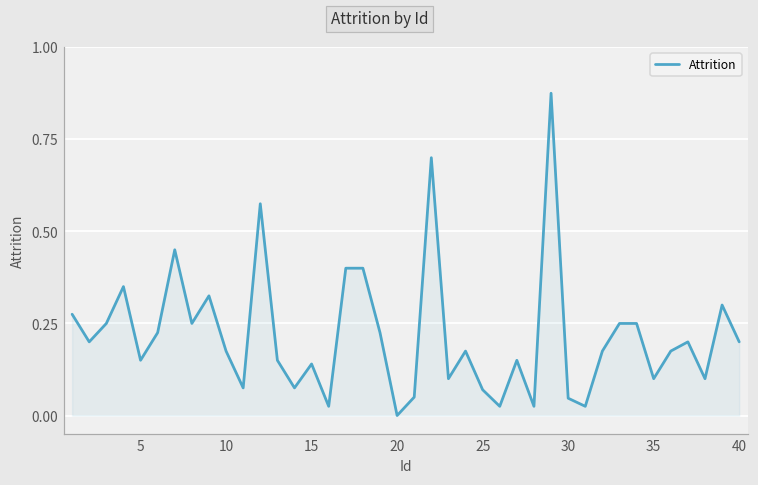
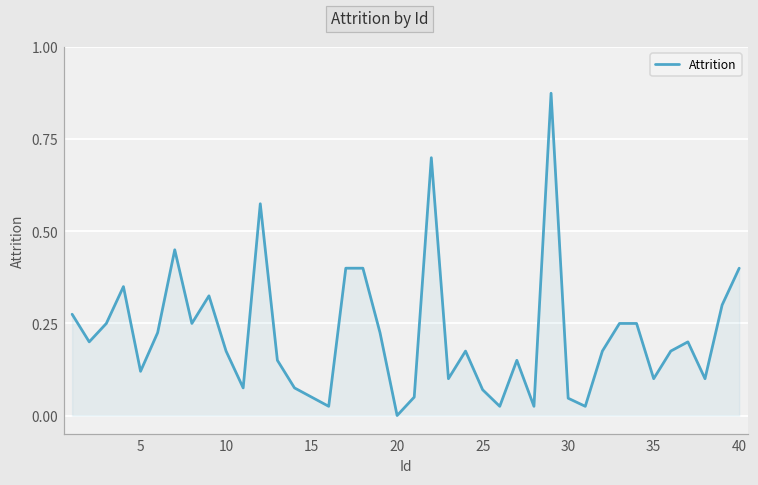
  {
-   "5": 0.15,
+   "5": 0.12,
    "10": 0.18,
-   "15": 0.14,
+   "15": 0.05,
    "20": 0.00,
    "25": 0.07,
    "30": 0.05,
    "35": 0.10,
-   "40": 0.2
+   "40": 0.4
  }
